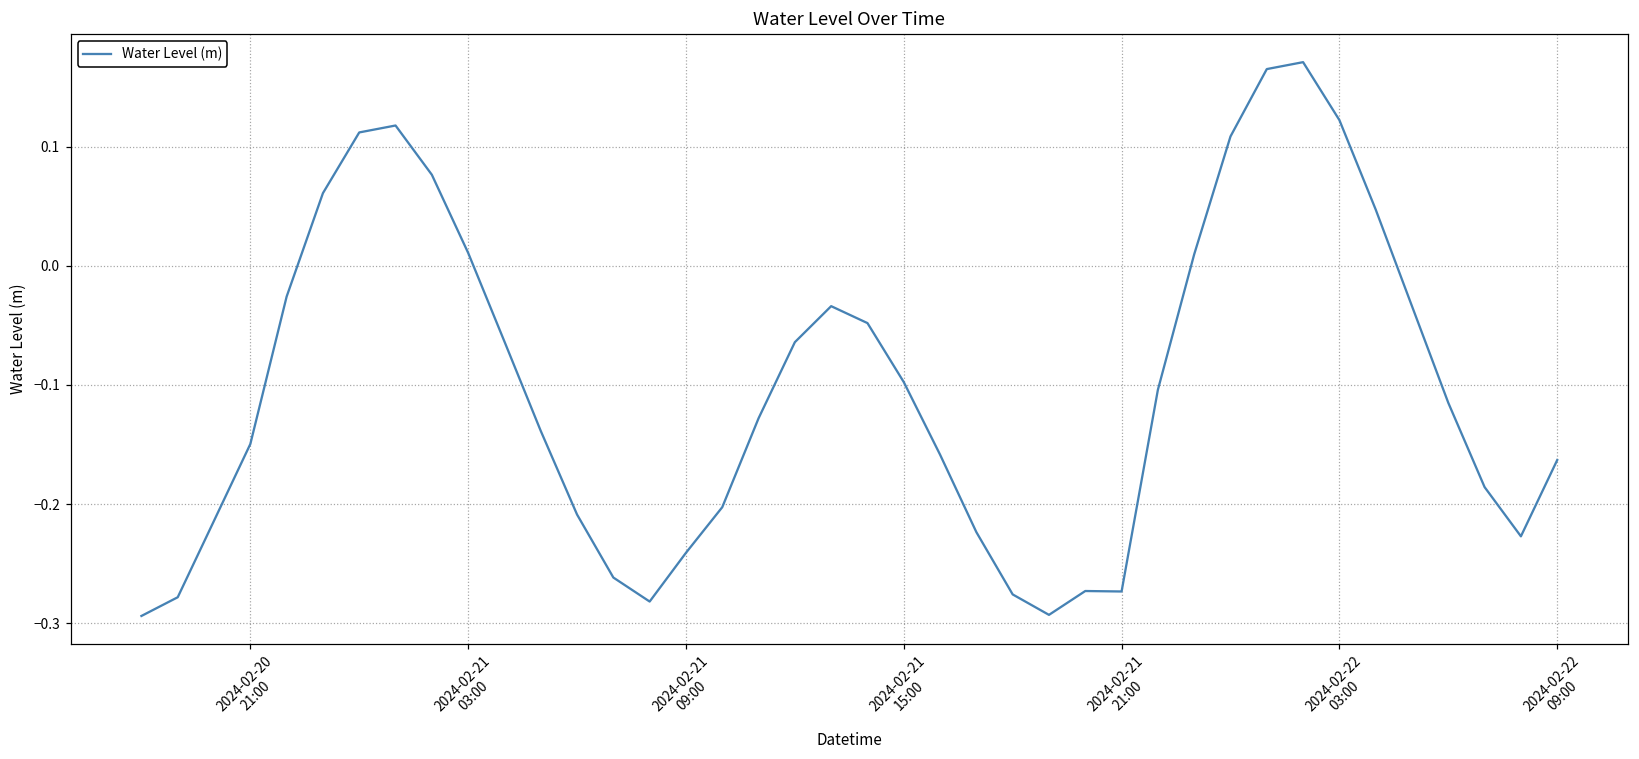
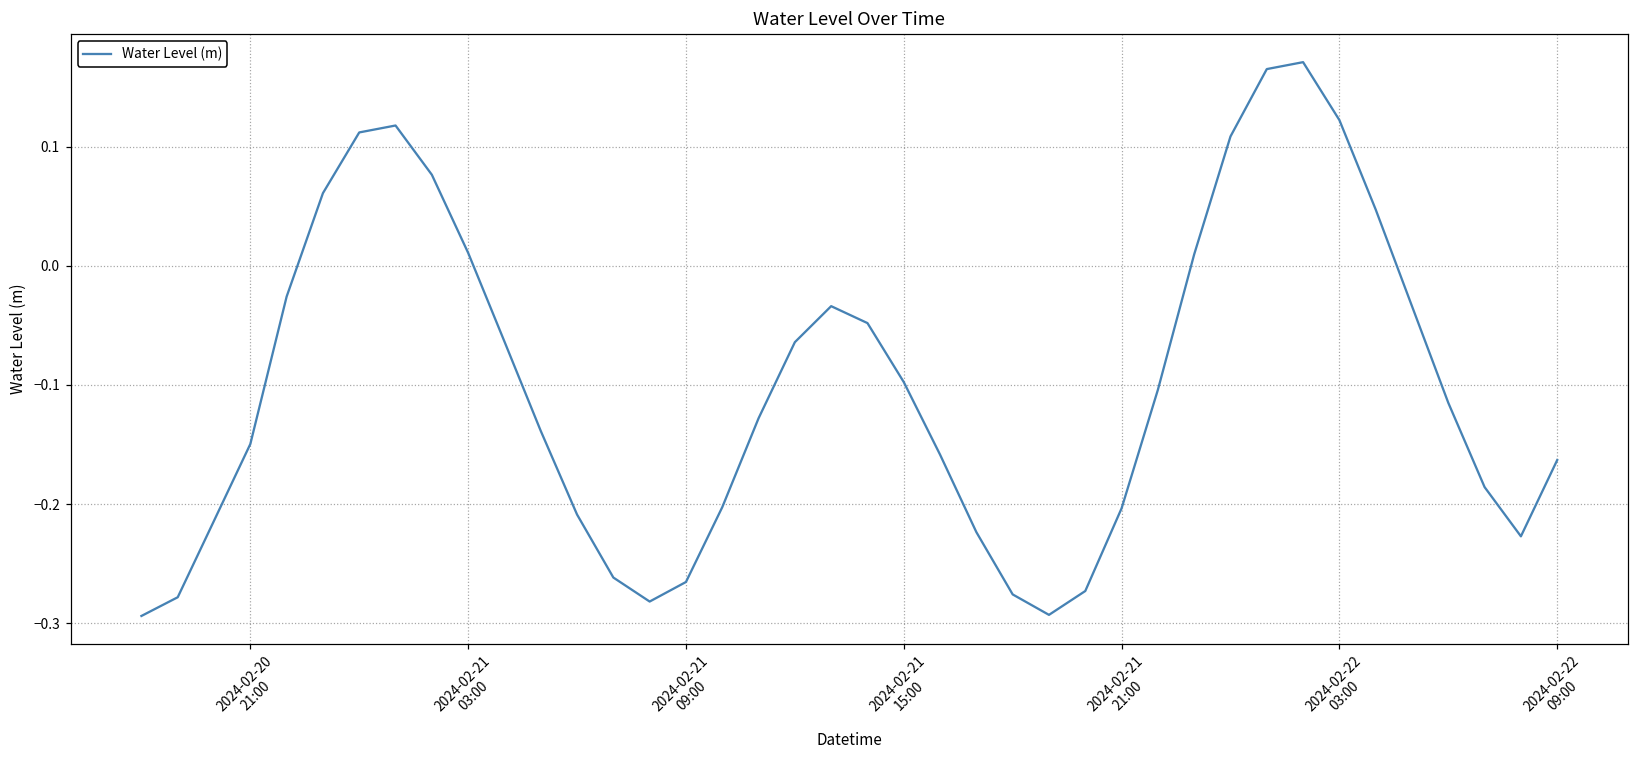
  {
    "2024-02-20 21:00": -0.150,
    "2024-02-21 03:00": 0.011,
-   "2024-02-21 09:00": -0.241,
+   "2024-02-21 09:00": -0.265,
    "2024-02-21 15:00": -0.098,
-   "2024-02-21 21:00": -0.273,
+   "2024-02-21 21:00": -0.204,
    "2024-02-22 03:00": 0.122,
    "2024-02-22 09:00": -0.163
  }
